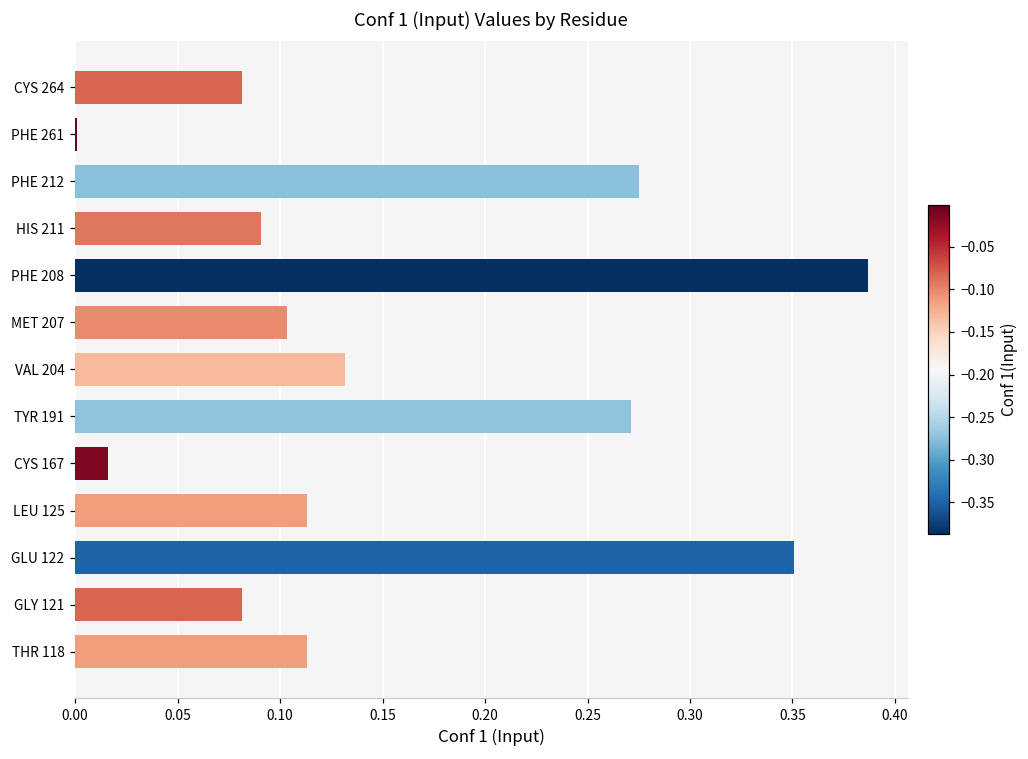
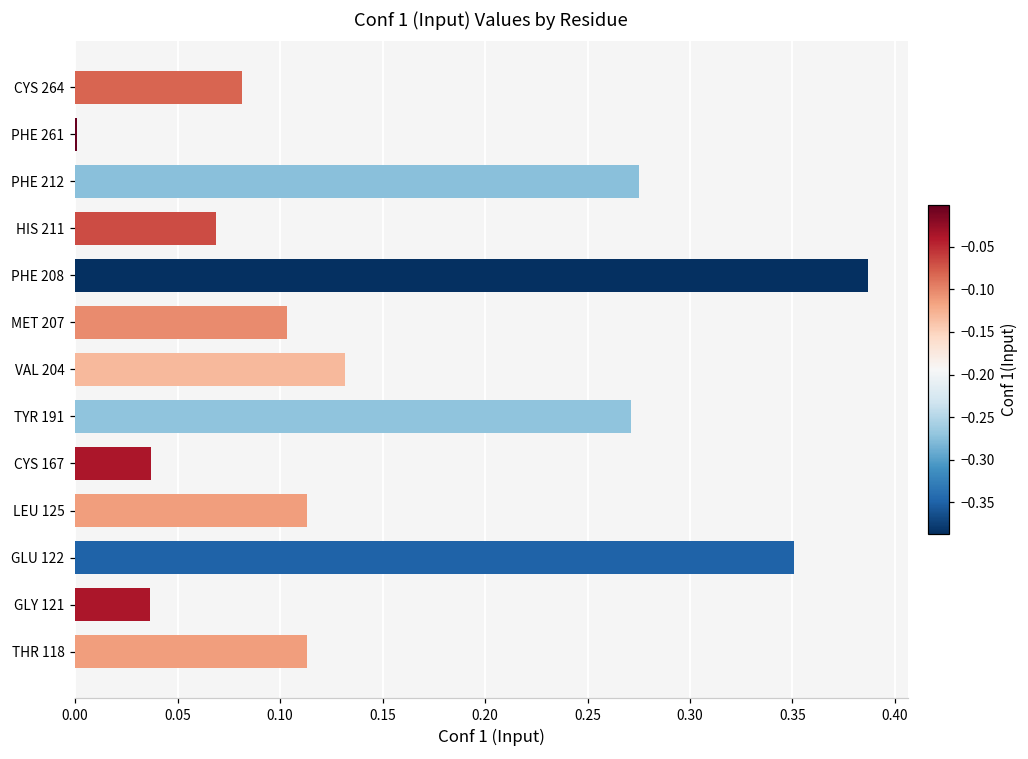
  {
    "CYS 264": 0.082,
    "PHE 212": 0.275,
-   "HIS 211": 0.091,
+   "HIS 211": 0.069,
    "PHE 208": 0.387,
    "MET 207": 0.103,
    "VAL 204": 0.132,
    "TYR 191": 0.271,
-   "CYS 167": 0.016,
+   "CYS 167": 0.037,
    "LEU 125": 0.113,
    "GLU 122": 0.351,
-   "GLY 121": 0.081,
+   "GLY 121": 0.037,
    "THR 118": 0.113
  }
